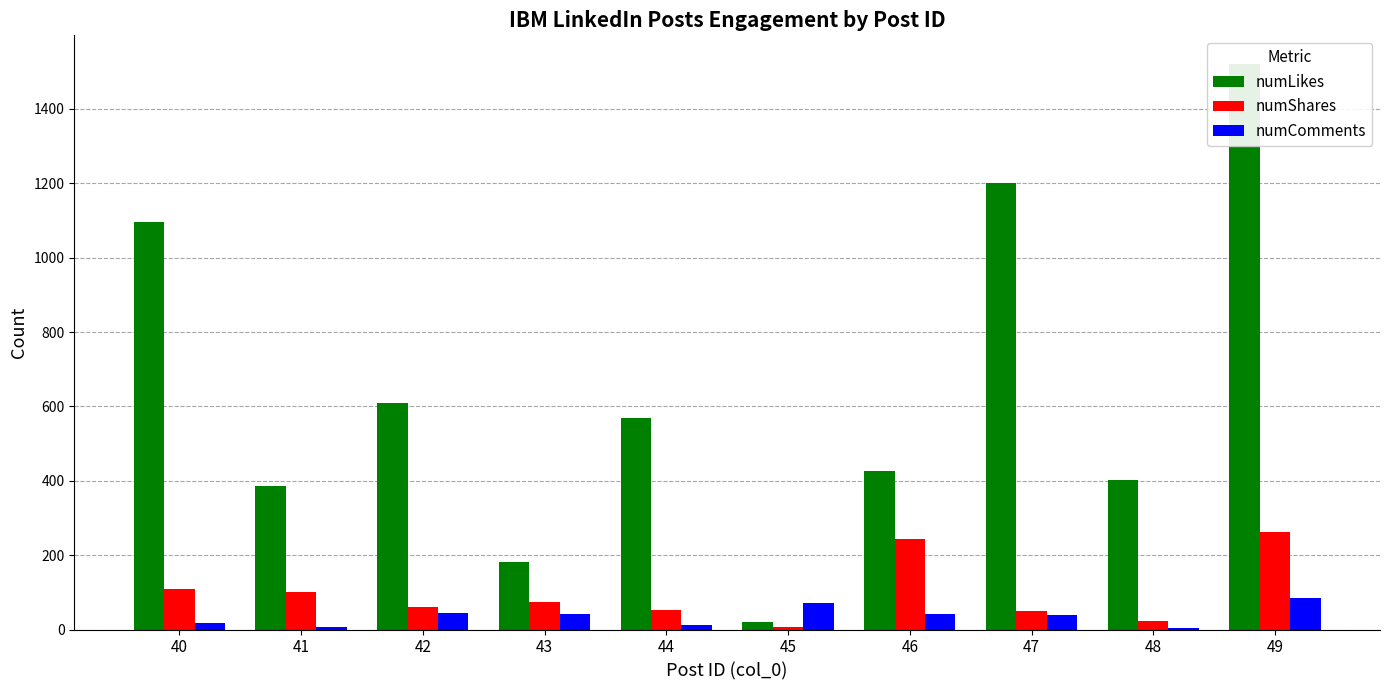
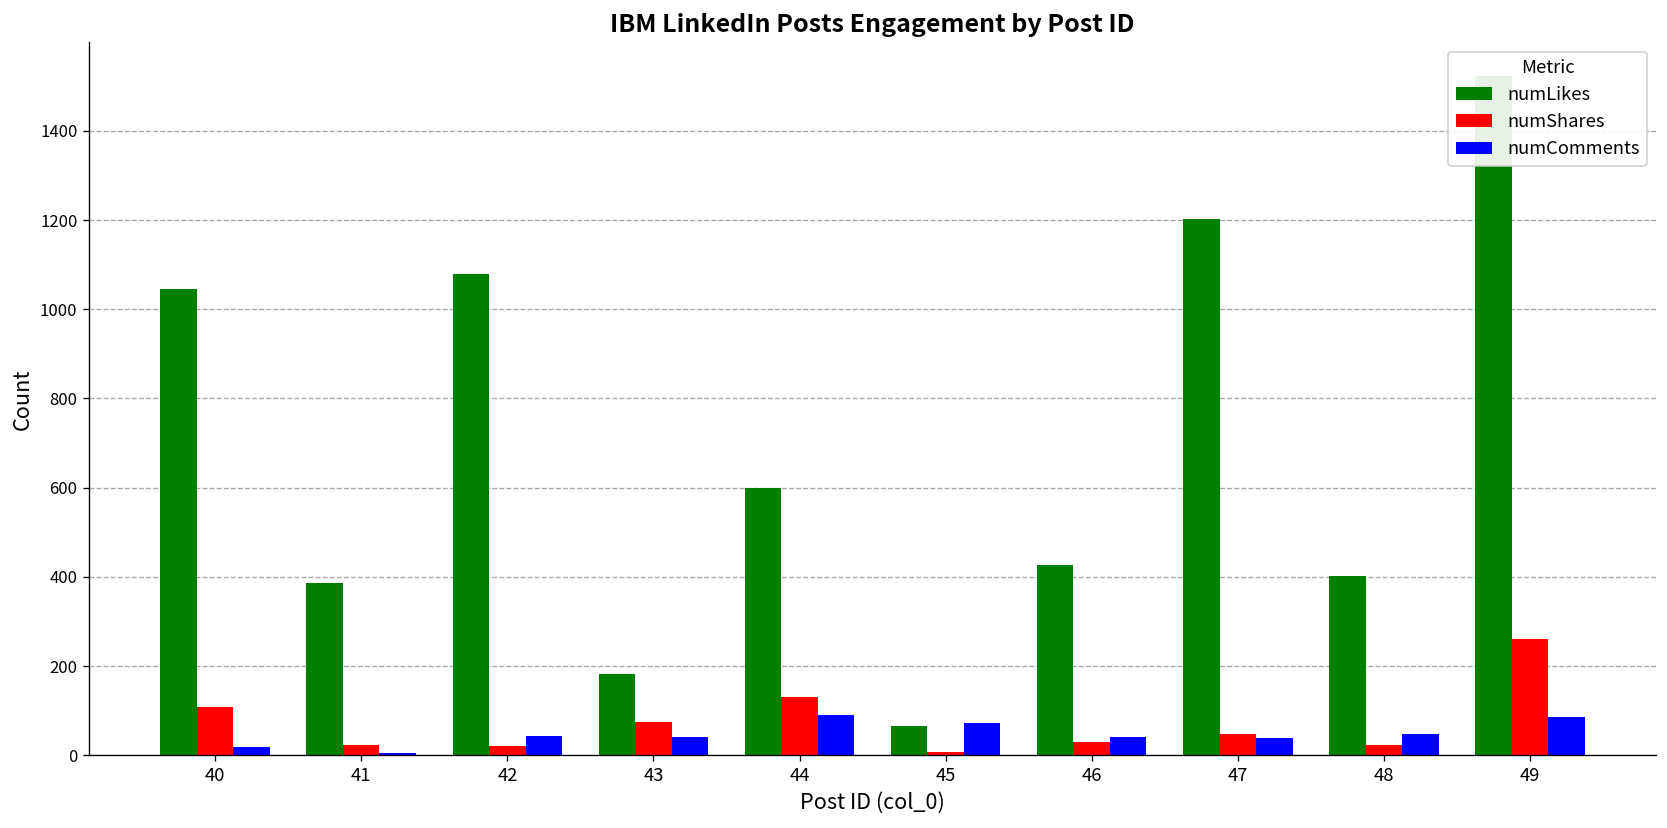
  {
    "numLikes": {
-     "40": 1100,
+     "40": 1050,
      "41": 390,
-     "42": 610,
+     "42": 1080,
      "43": 180,
-     "44": 570,
-     "45": 20,
+     "44": 600,
+     "45": 70,
      "46": 430,
      "47": 1200,
      "48": 400
    },
    "numShares": {
      "40": 110,
-     "41": 100,
-     "42": 60,
+     "41": 20,
+     "42": 20,
      "43": 80,
-     "44": 50,
+     "44": 130,
      "45": 10,
-     "46": 240,
+     "46": 30,
      "47": 50,
      "48": 20,
      "49": 260
    },
    "numComments": {
      "40": 20,
      "42": 40,
      "43": 40,
-     "44": 10,
+     "44": 90,
      "45": 70,
      "46": 40,
      "47": 40,
-     "48": 0,
+     "48": 50,
      "49": 90
    }
  }
